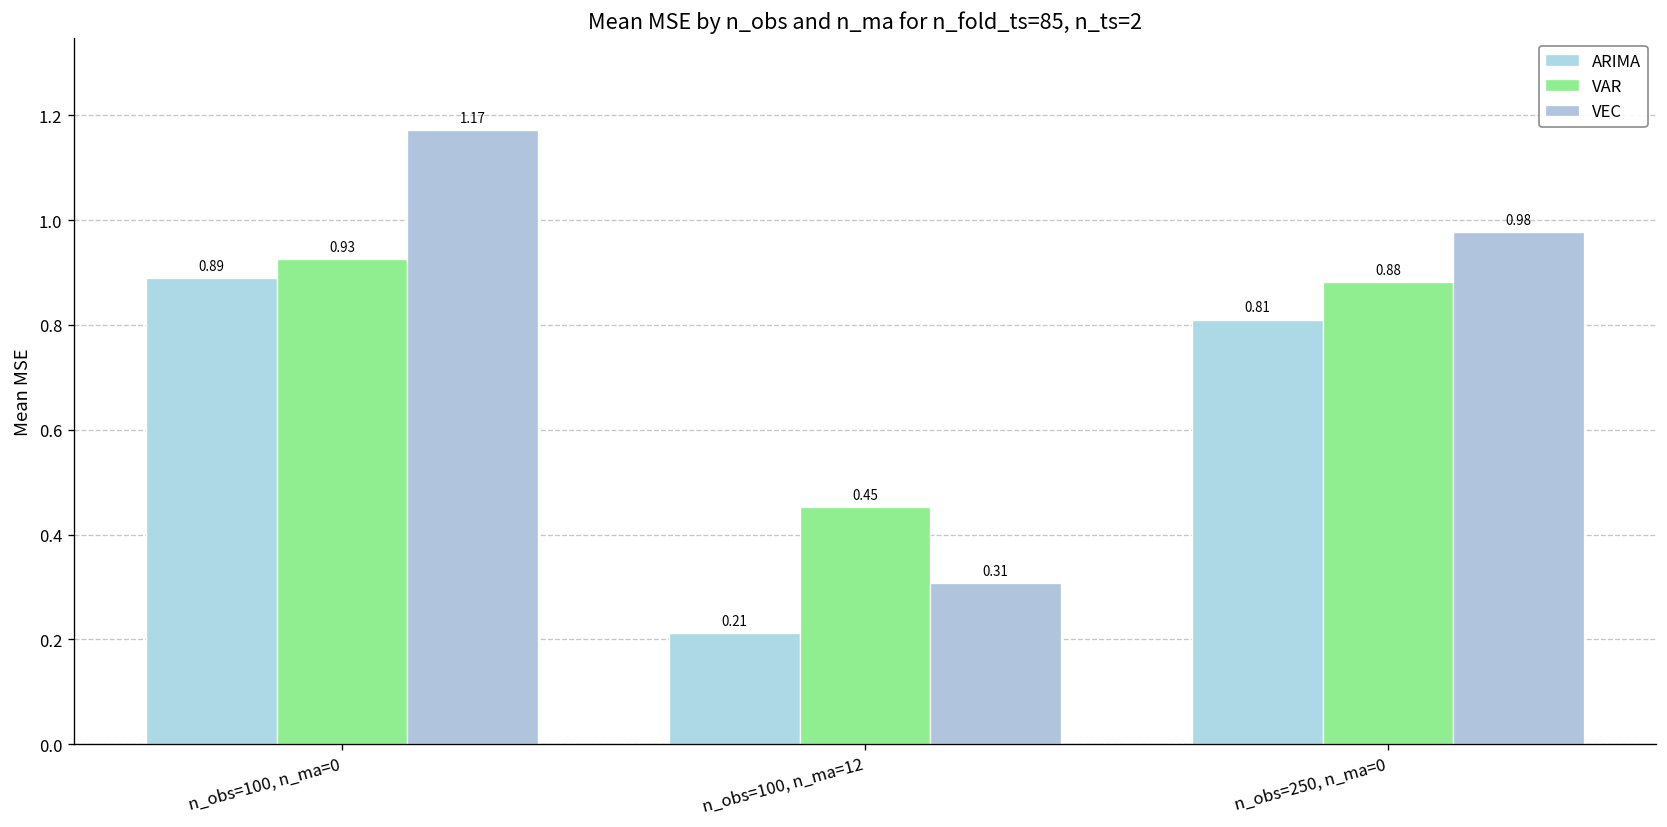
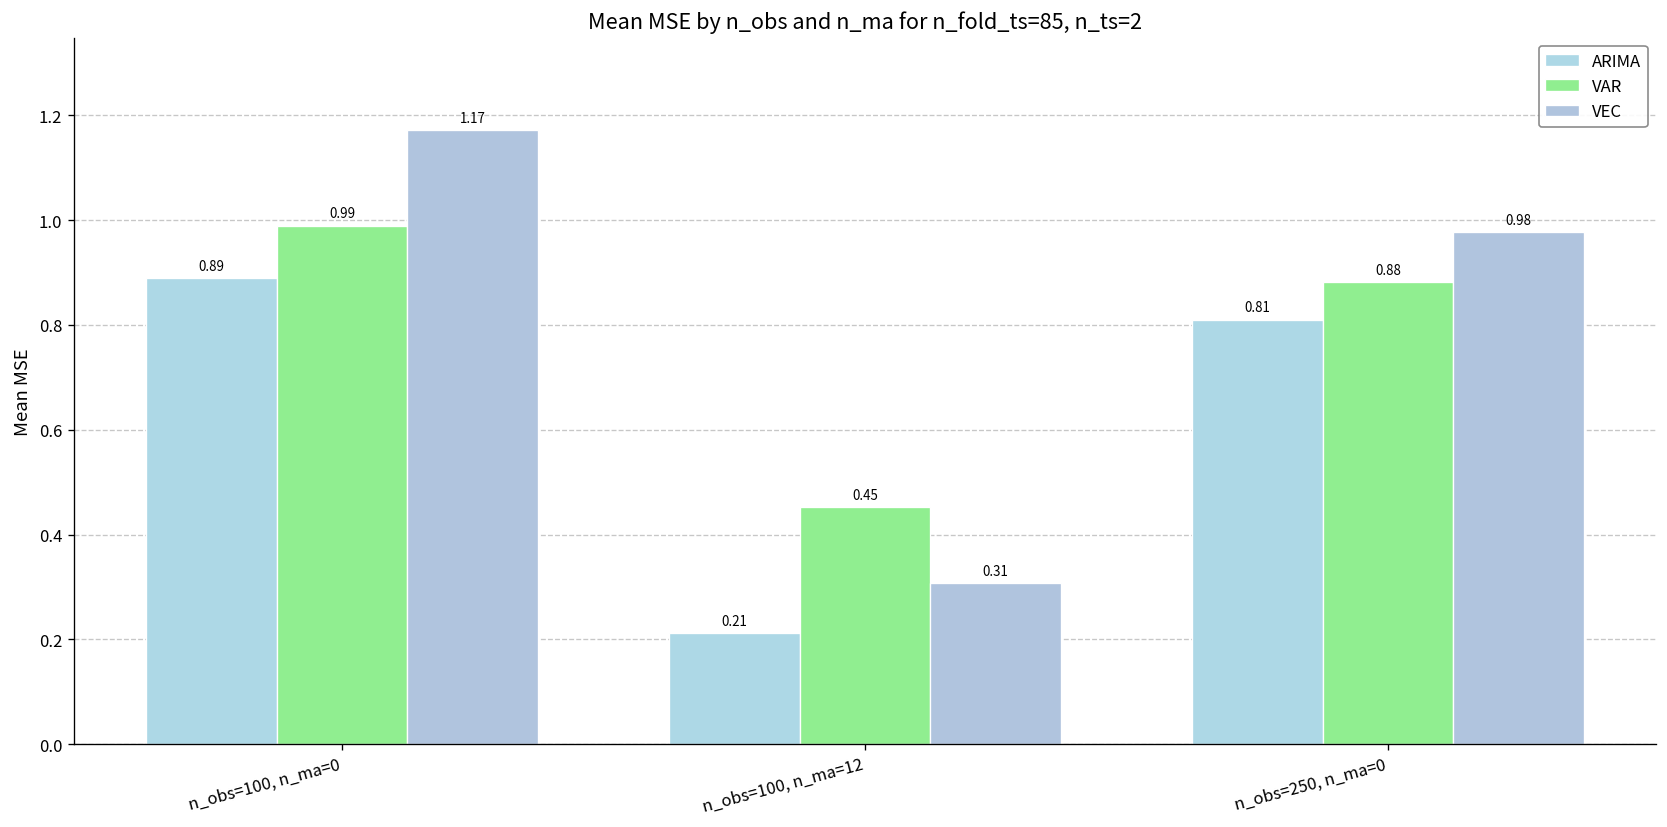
  {
    "VAR": {
-     "n_obs=100, n_ma=0": 0.93,
+     "n_obs=100, n_ma=0": 0.99,
      "n_obs=100, n_ma=12": 0.45,
      "n_obs=250, n_ma=0": 0.88
    }
  }
